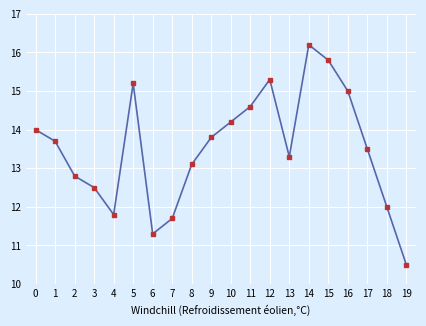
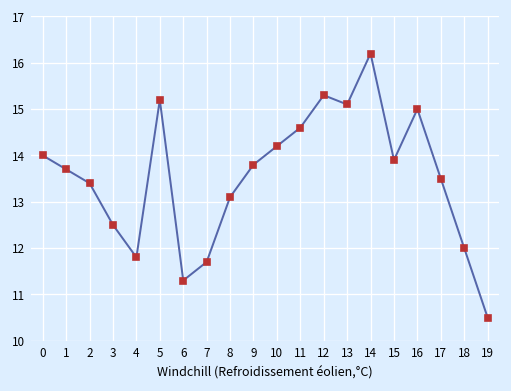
  {
    "0": 14.0,
    "1": 13.7,
-   "2": 12.8,
+   "2": 13.4,
    "3": 12.5,
    "4": 11.8,
    "5": 15.2,
    "6": 11.3,
    "7": 11.7,
    "8": 13.1,
    "9": 13.8,
    "10": 14.2,
    "11": 14.6,
    "12": 15.3,
-   "13": 13.3,
+   "13": 15.1,
    "14": 16.2,
-   "15": 15.8,
+   "15": 13.9,
    "16": 15.0,
    "17": 13.5,
    "18": 12.0,
    "19": 10.5
  }
